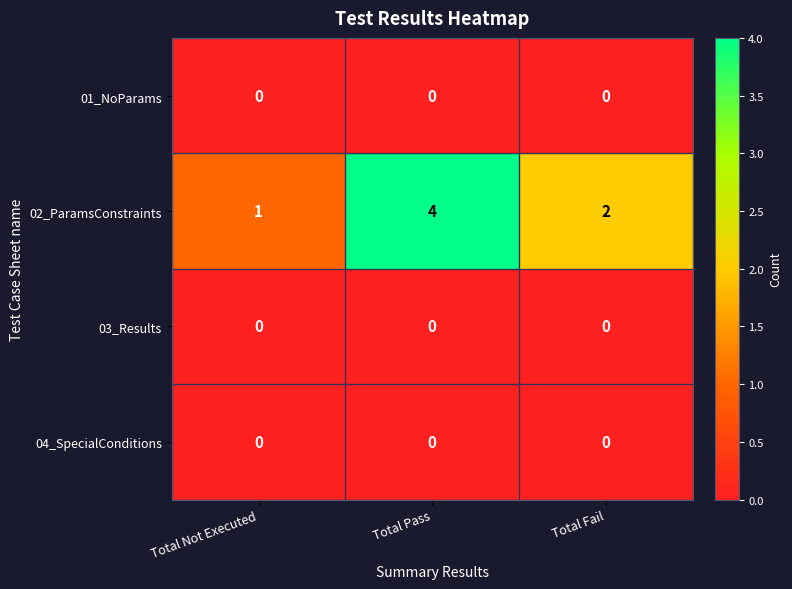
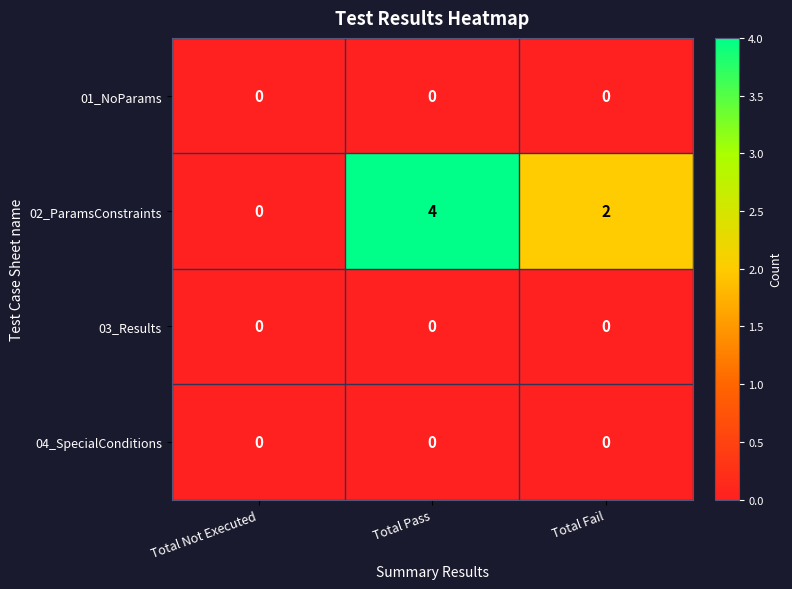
  {
    "01_NoParams": {
      "Total Not Executed": 0,
      "Total Pass": 0,
      "Total Fail": 0
    },
    "02_ParamsConstraints": {
-     "Total Not Executed": 1,
+     "Total Not Executed": 0,
      "Total Pass": 4,
      "Total Fail": 2
    },
    "03_Results": {
      "Total Not Executed": 0,
      "Total Pass": 0,
      "Total Fail": 0
    },
    "04_SpecialConditions": {
      "Total Not Executed": 0,
      "Total Pass": 0,
      "Total Fail": 0
    }
  }
